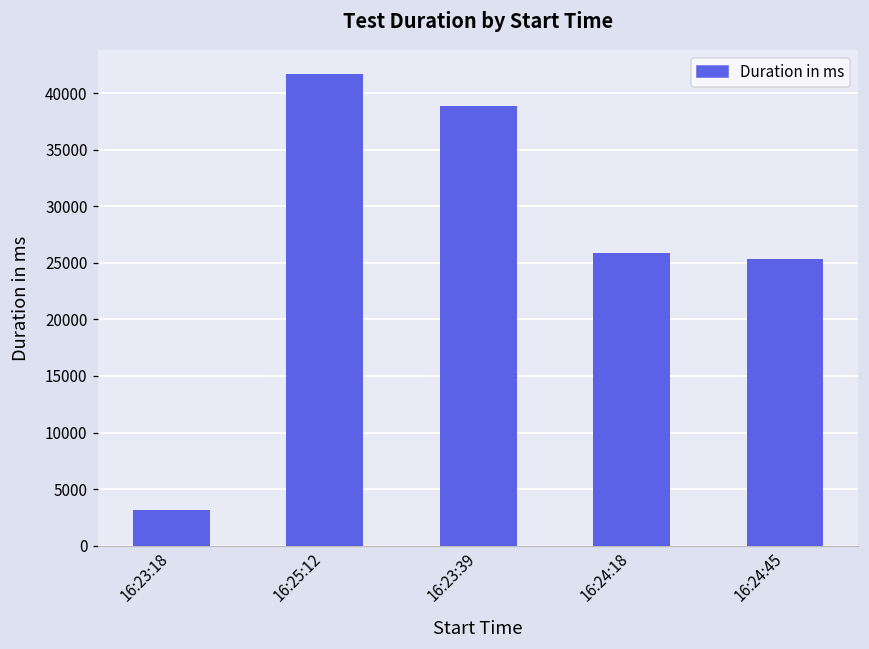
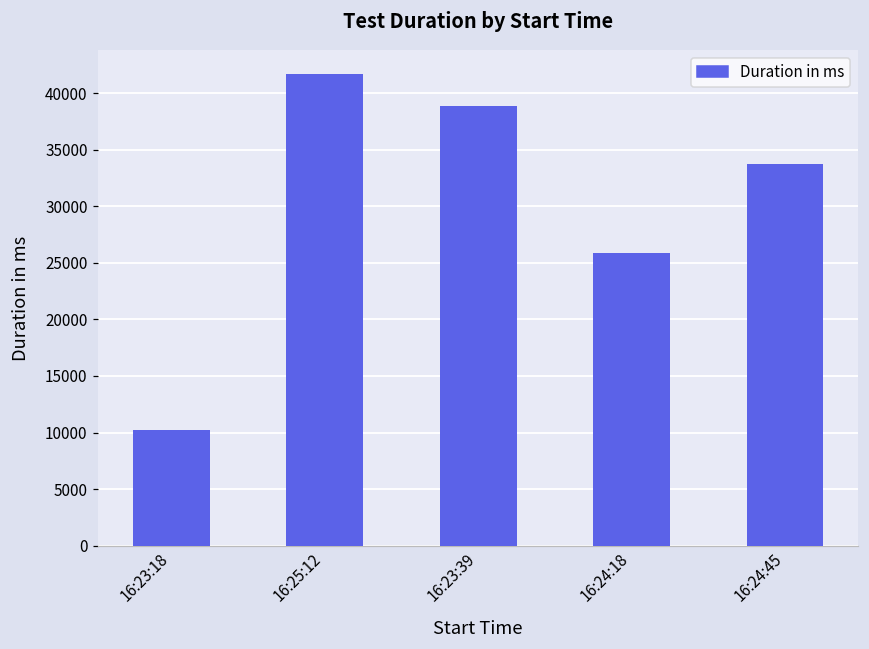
  {
-   "16:23:18": 3100,
+   "16:23:18": 10200,
    "16:25:12": 41700,
    "16:23:39": 38900,
    "16:24:18": 25900,
-   "16:24:45": 25300
+   "16:24:45": 33800
  }
